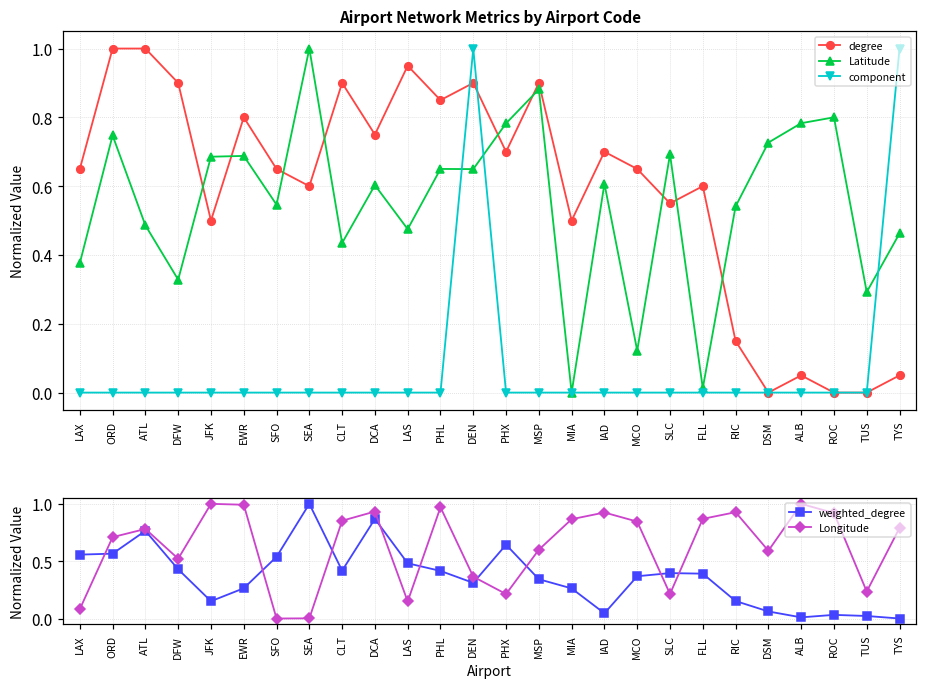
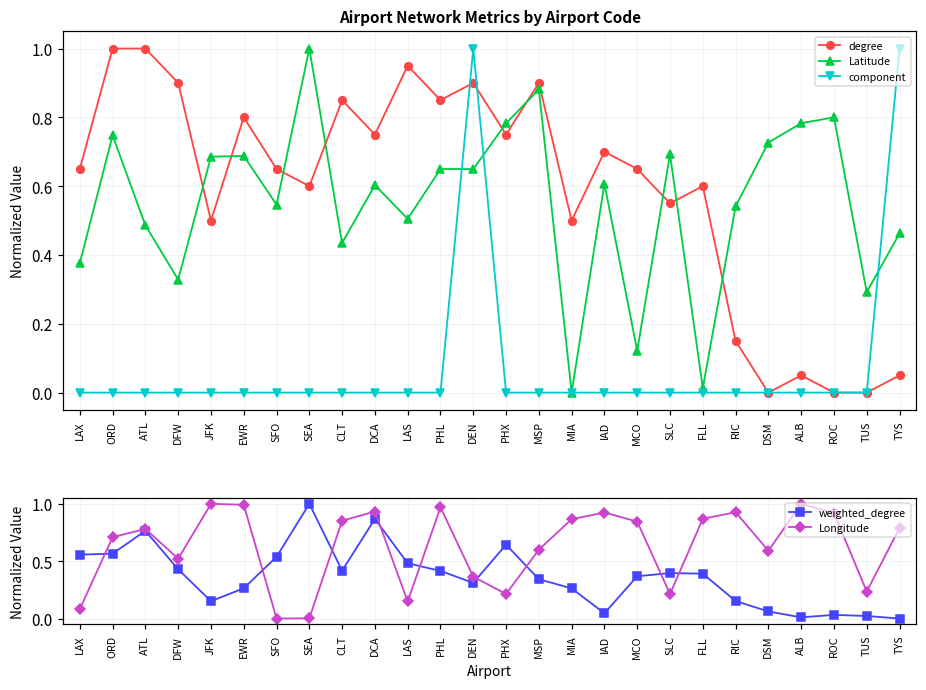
  {
    "Airport Network Metrics by Airport Code": {
      "degree": {
        "LAX": 0.65,
        "ORD": 1.00,
        "ATL": 1.00,
        "DFW": 0.90,
        "JFK": 0.50,
        "EWR": 0.80,
        "SFO": 0.65,
        "SEA": 0.60,
-       "CLT": 0.90,
+       "CLT": 0.85,
        "DCA": 0.75,
        "LAS": 0.95,
        "PHL": 0.85,
        "DEN": 0.90,
-       "PHX": 0.70,
+       "PHX": 0.75,
        "MSP": 0.90,
        "MIA": 0.50,
        "IAD": 0.70,
        "MCO": 0.65,
        "SLC": 0.55,
        "FLL": 0.60,
        "RIC": 0.15,
        "ALB": 0.05,
        "TYS": 0.05
      },
      "Latitude": {
        "LAX": 0.38,
        "ORD": 0.75,
        "ATL": 0.49,
        "DFW": 0.33,
        "JFK": 0.69,
        "EWR": 0.69,
        "SFO": 0.55,
        "SEA": 1.00,
        "CLT": 0.43,
        "DCA": 0.60,
-       "LAS": 0.48,
+       "LAS": 0.51,
        "PHL": 0.65,
        "DEN": 0.65,
        "PHX": 0.78,
        "MSP": 0.88,
        "IAD": 0.61,
        "MCO": 0.12,
        "SLC": 0.69,
        "FLL": 0.01,
        "RIC": 0.54,
        "DSM": 0.73,
        "ALB": 0.78,
        "ROC": 0.80,
        "TUS": 0.29,
        "TYS": 0.46
      },
      "component": {
        "LAX": 0.00,
        "ORD": 0.00,
        "ATL": 0.00,
        "DFW": 0.00,
        "JFK": 0.00,
        "EWR": 0.00,
        "SFO": 0.00,
        "SEA": 0.00,
        "CLT": 0.00,
        "DCA": 0.00,
        "LAS": 0.00,
        "PHL": 0.00,
        "DEN": 1.00,
        "PHX": 0.00,
        "MSP": 0.00,
        "IAD": 0.00,
        "MCO": 0.00,
        "SLC": 0.00,
        "FLL": 0.00,
        "RIC": 0.00,
        "ALB": 0.00
      }
    }
  }
